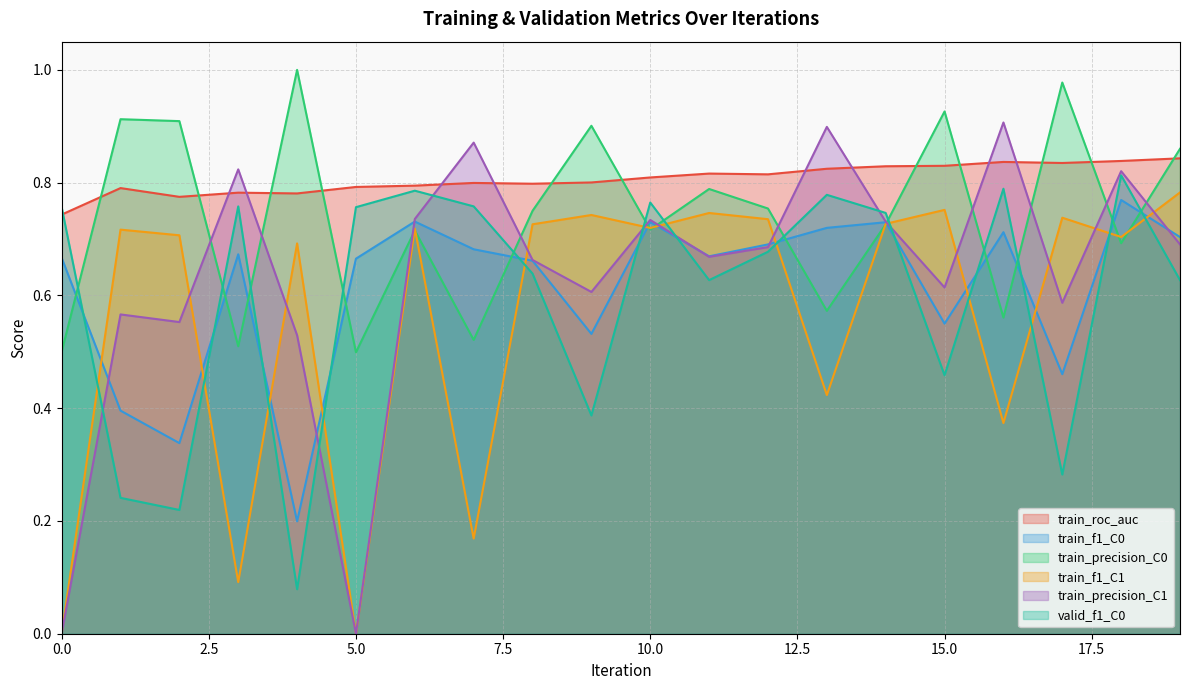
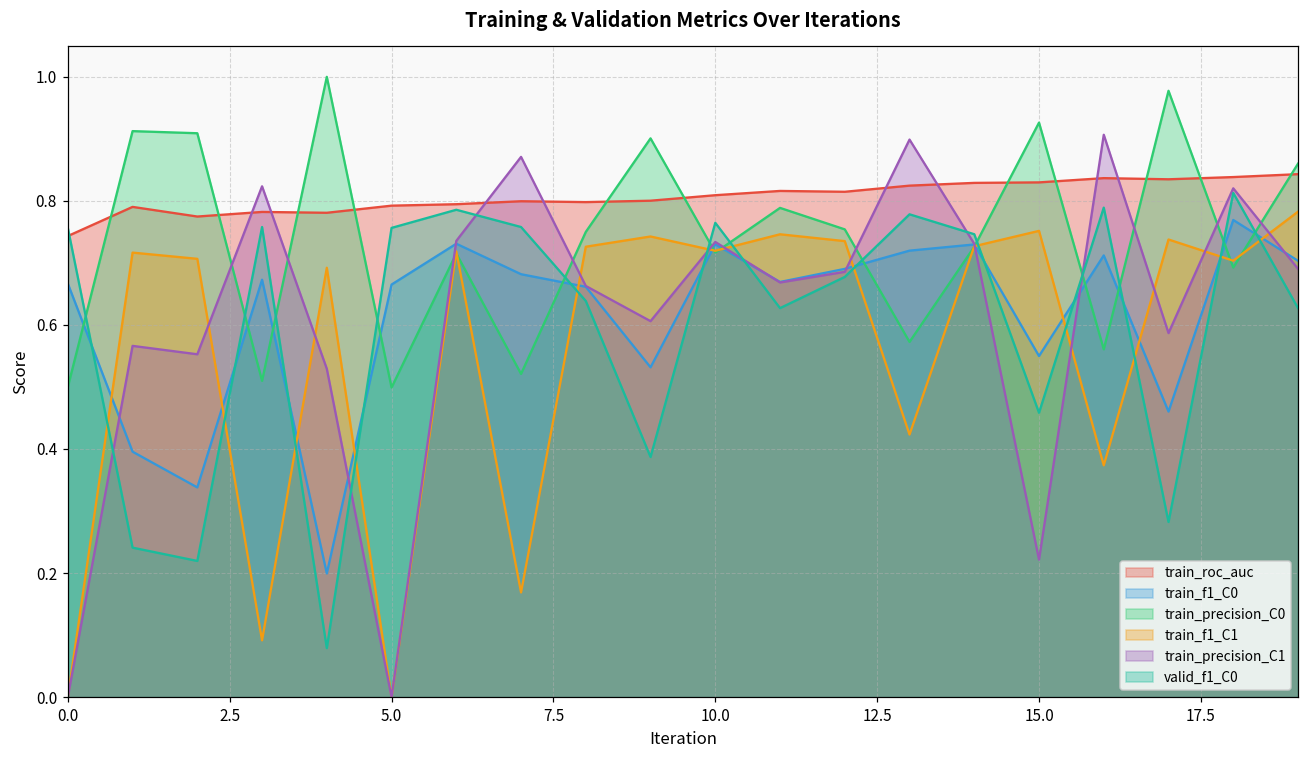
  {
    "train_precision_C1": {
-     "15.0": 0.61
+     "15.0": 0.22
    }
  }
